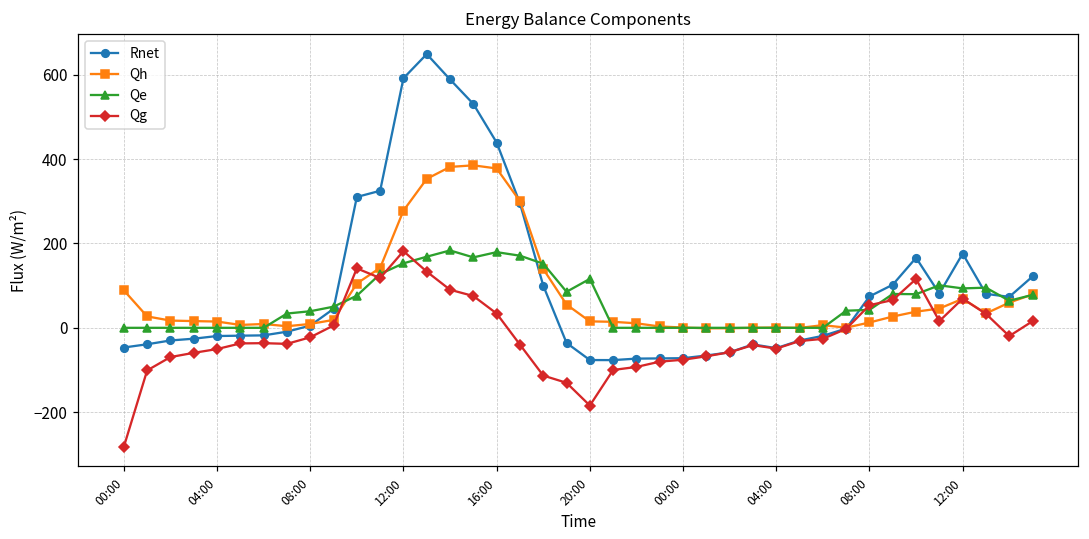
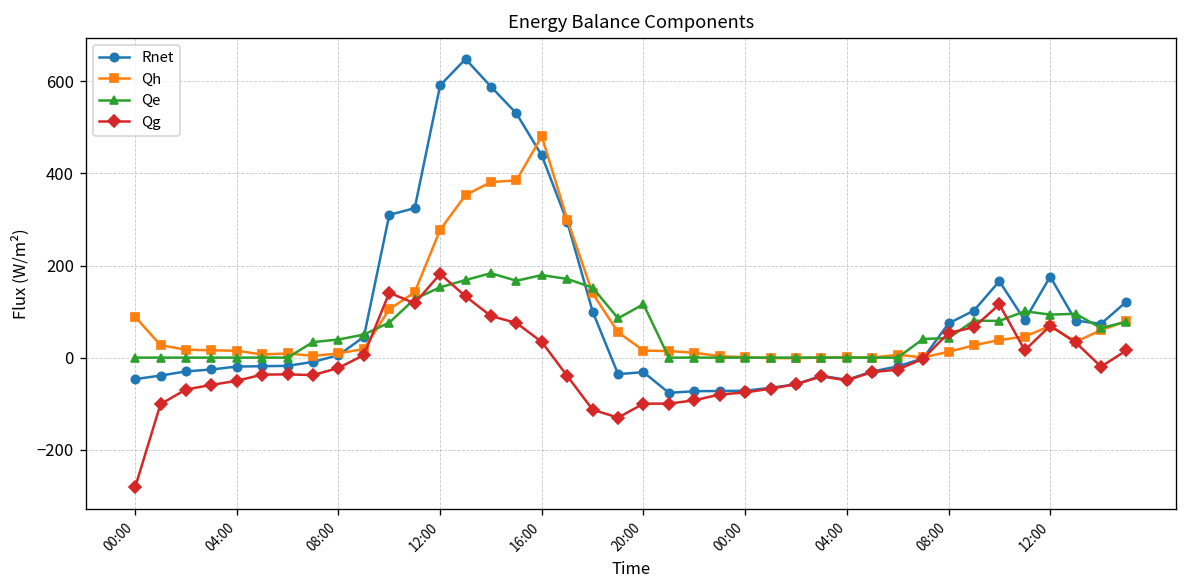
  {
    "Rnet": {
      "16:00": 440,
-     "20:00": -80
+     "20:00": -30
    },
    "Qh": {
-     "16:00": 380,
+     "16:00": 480,
      "20:00": 20
    },
    "Qe": {
      "16:00": 180,
      "20:00": 120
    },
    "Qg": {
      "16:00": 30,
-     "20:00": -180
+     "20:00": -100
    }
  }
